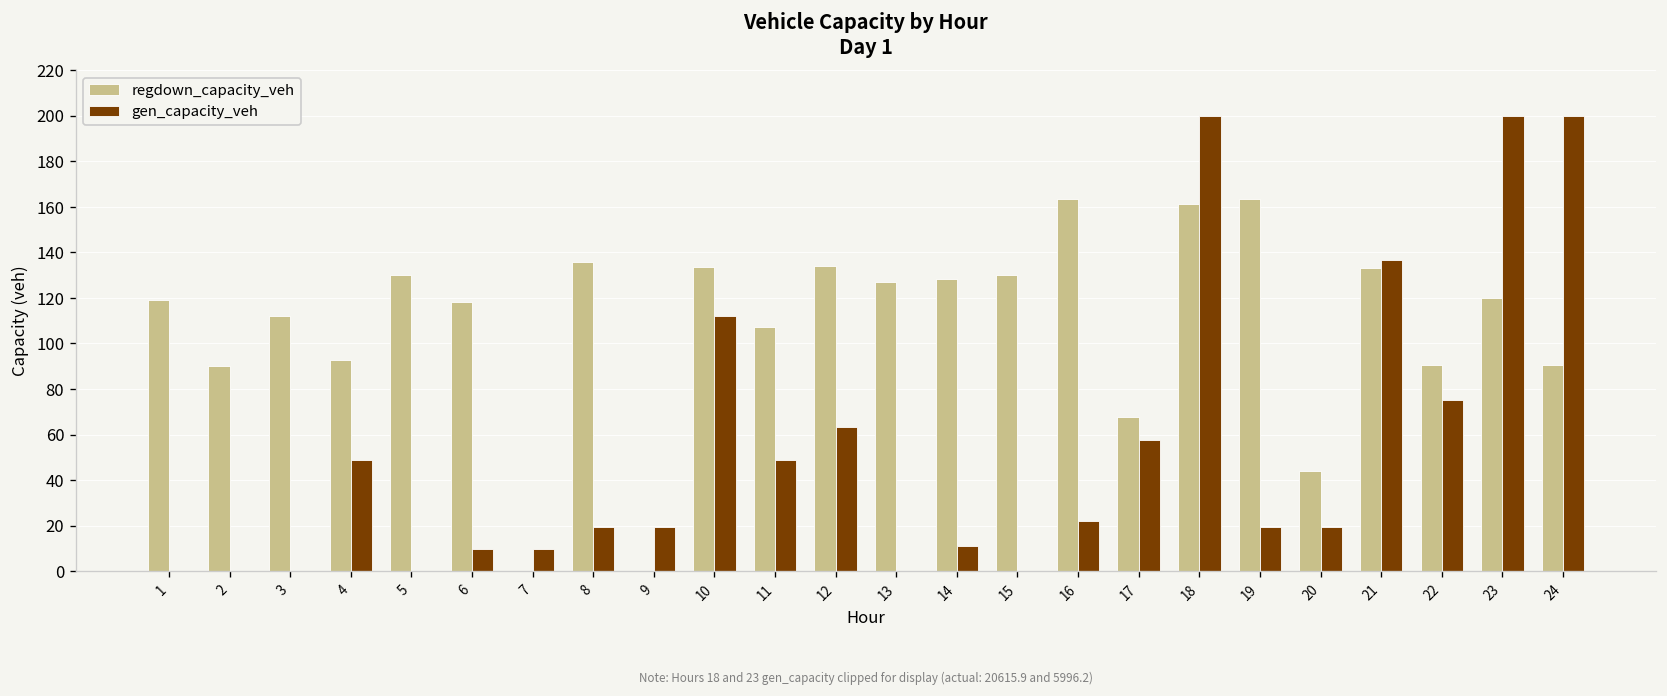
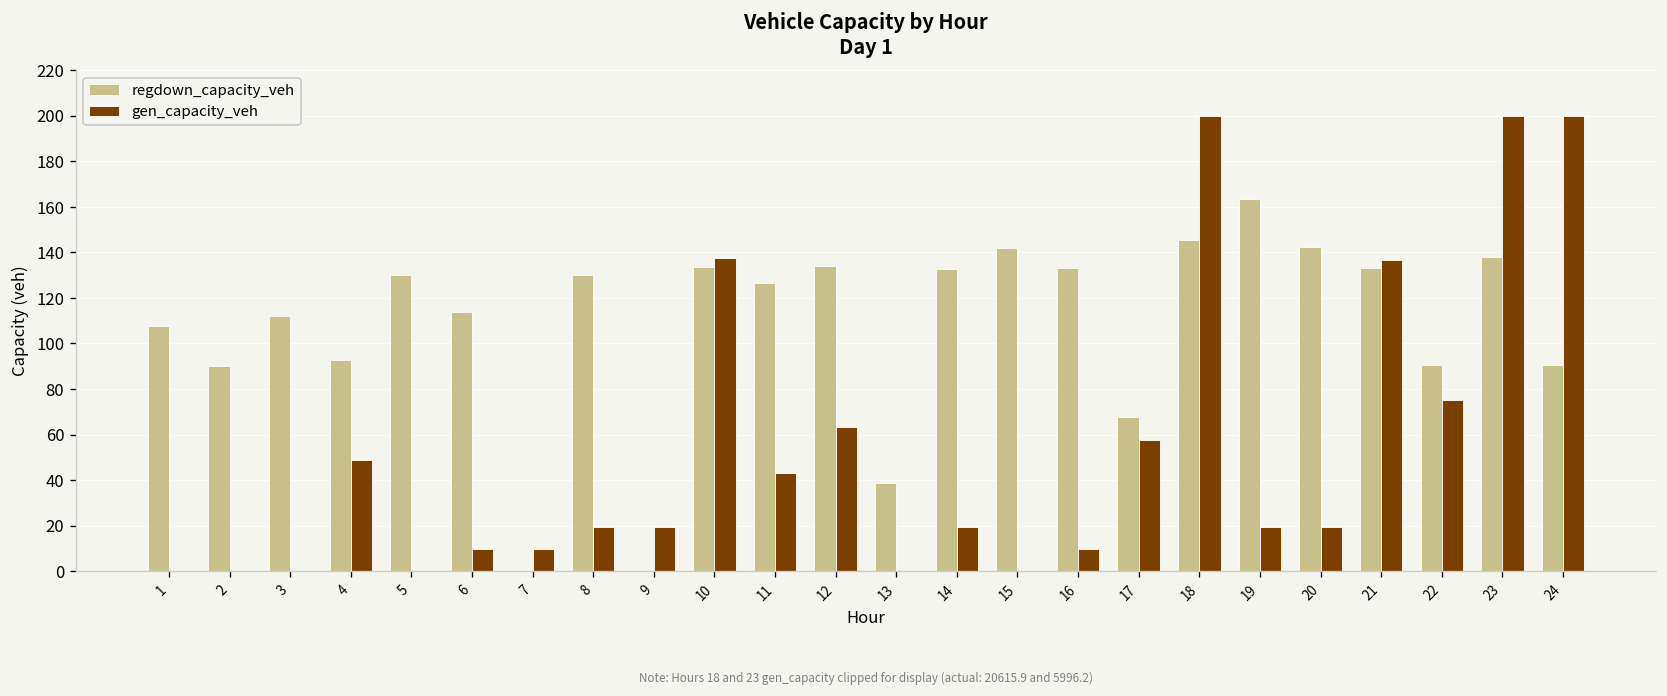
  {
    "regdown_capacity_veh": {
-     "1": 119,
+     "1": 108,
      "2": 90,
      "3": 112,
      "4": 93,
      "5": 130,
-     "6": 118,
+     "6": 114,
      "7": 0,
-     "8": 136,
+     "8": 130,
      "9": 0,
      "10": 133,
-     "11": 107,
+     "11": 127,
      "12": 134,
-     "13": 127,
-     "14": 128,
-     "15": 130,
-     "16": 164,
+     "13": 39,
+     "14": 133,
+     "15": 142,
+     "16": 133,
      "17": 68,
-     "18": 161,
+     "18": 145,
      "19": 163,
-     "20": 44,
+     "20": 142,
      "21": 133,
      "22": 91,
-     "23": 120,
+     "23": 138,
      "24": 90
    },
    "gen_capacity_veh": {
      "1": 0,
      "2": 0,
      "3": 0,
      "4": 49,
      "5": 0,
      "6": 10,
      "7": 10,
      "8": 20,
      "9": 20,
-     "10": 112,
-     "11": 49,
+     "10": 137,
+     "11": 43,
      "12": 64,
      "13": 0,
-     "14": 11,
+     "14": 20,
      "15": 0,
-     "16": 22,
+     "16": 10,
      "17": 57,
      "18": 200,
      "19": 20,
      "20": 20,
      "21": 137,
      "22": 75,
      "23": 200,
      "24": 200
    }
  }
